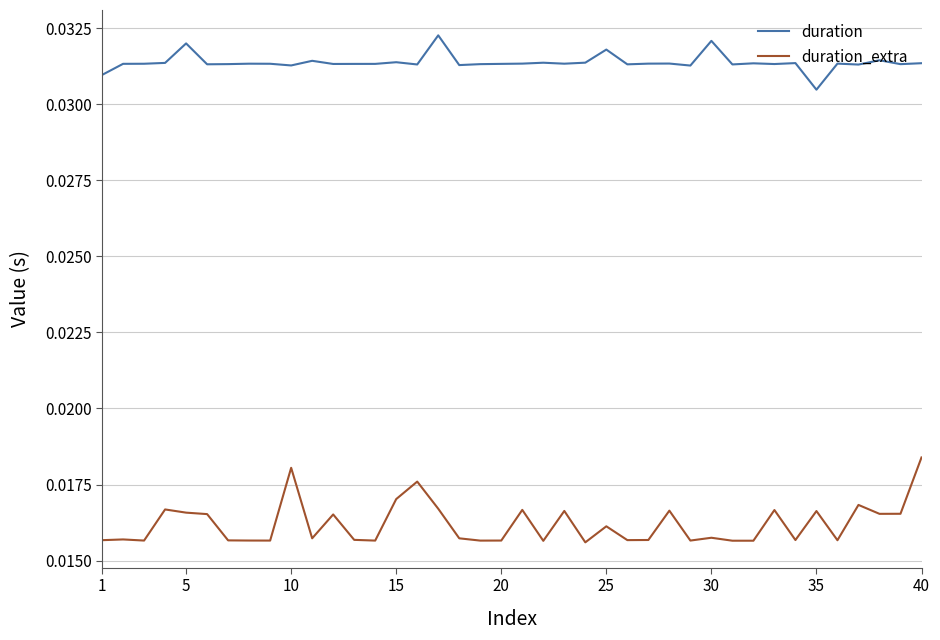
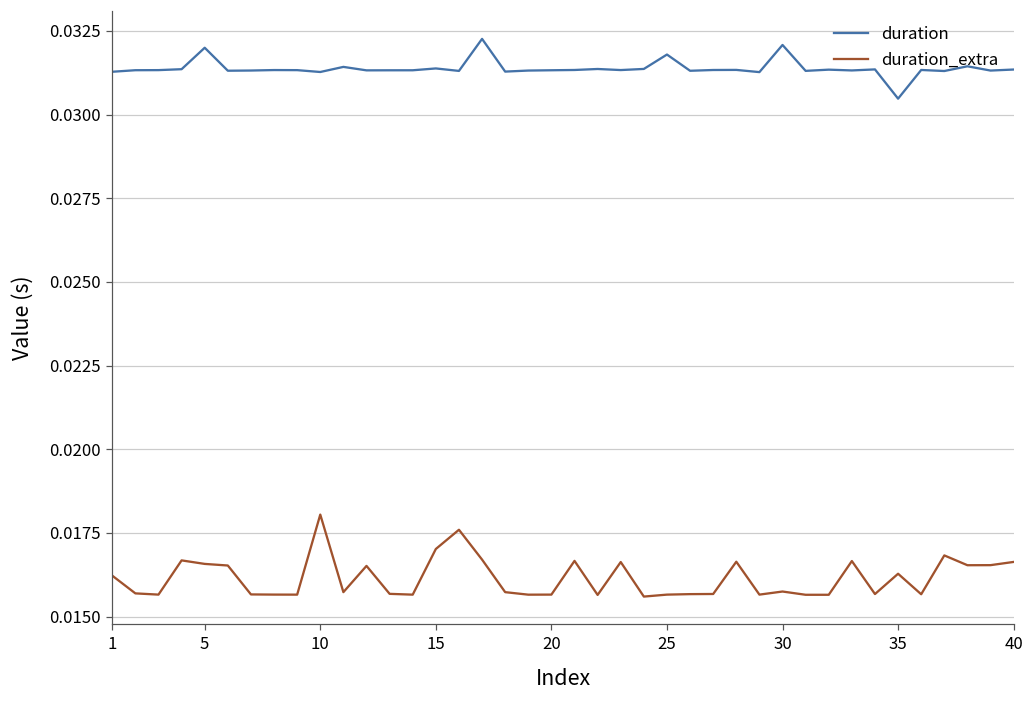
  {
    "duration": {
-     "1": 0.0310,
+     "1": 0.0313,
      "5": 0.0320,
      "10": 0.0313,
      "15": 0.0314,
      "20": 0.0313,
      "25": 0.0318,
      "30": 0.0321,
      "35": 0.0305,
      "40": 0.0313
    },
    "duration_extra": {
-     "1": 0.0157,
+     "1": 0.0162,
      "5": 0.0166,
      "10": 0.0181,
      "15": 0.0170,
      "20": 0.0157,
-     "25": 0.0161,
+     "25": 0.0157,
      "30": 0.0158,
-     "35": 0.0166,
-     "40": 0.0184
+     "35": 0.0163,
+     "40": 0.0166
    }
  }
